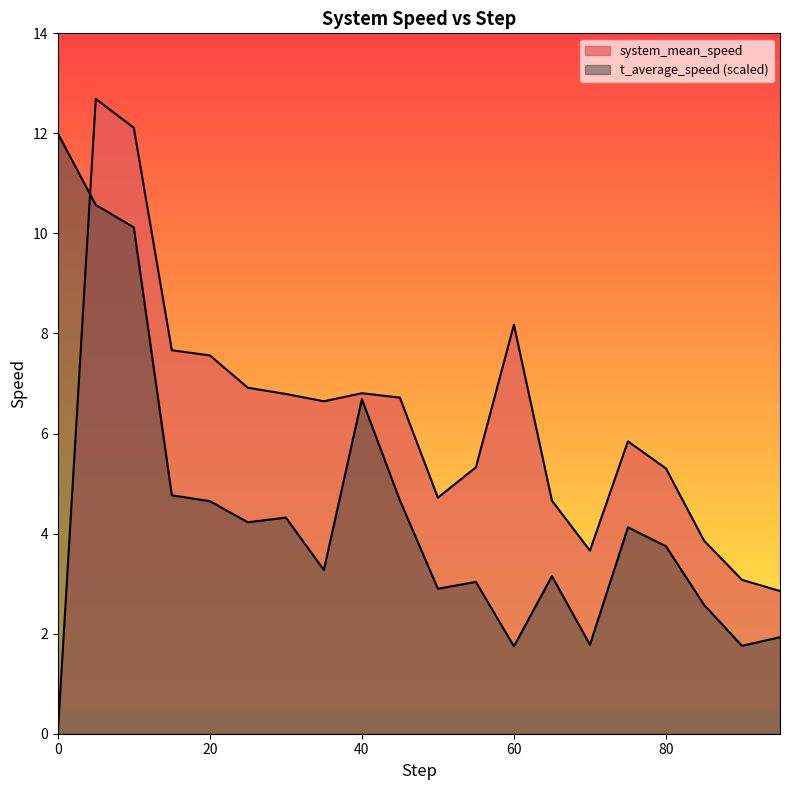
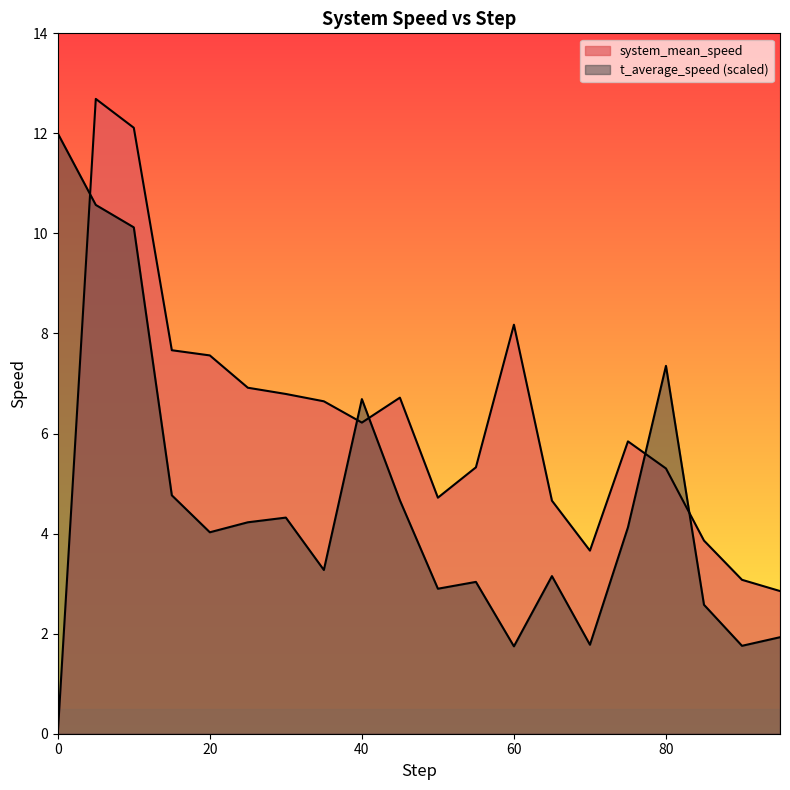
  {
    "system_mean_speed": {
      "20": 7.6,
-     "40": 6.8,
+     "40": 6.2,
      "60": 8.2,
      "80": 5.3
    },
    "t_average_speed (scaled)": {
      "0": 12.0,
-     "20": 4.6,
+     "20": 4.0,
      "40": 6.7,
      "60": 1.7,
-     "80": 3.7
+     "80": 7.4
    }
  }
